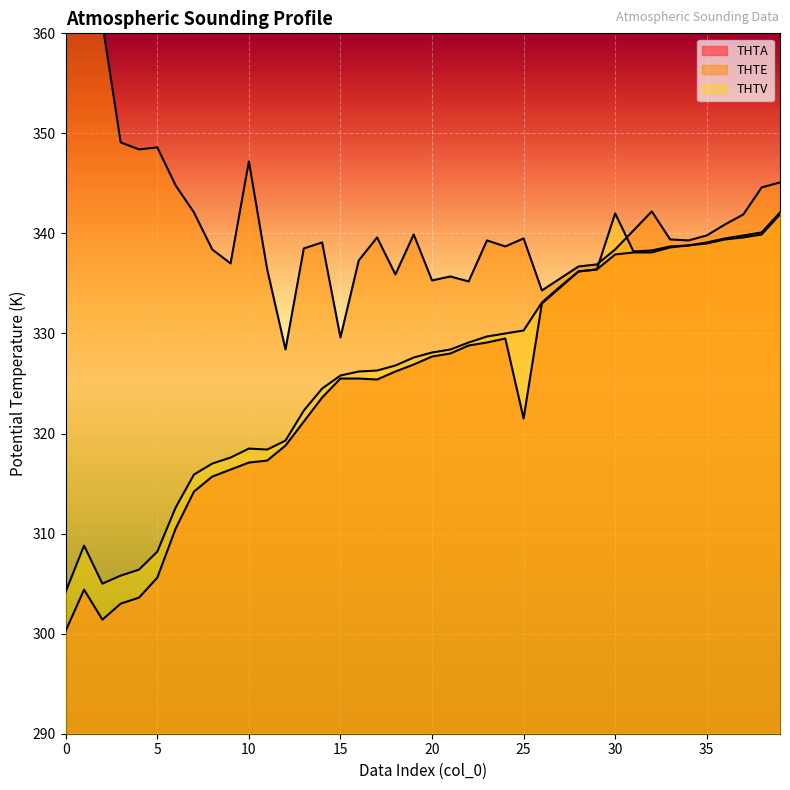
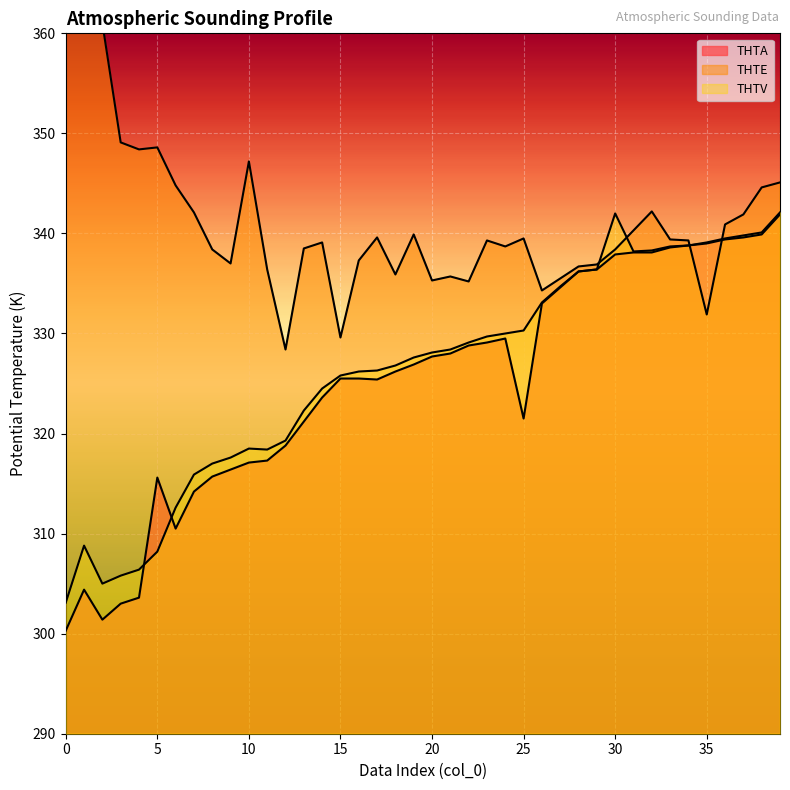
  {
    "THTA": {
      "0": 300.3,
-     "5": 305.6,
+     "5": 315.6,
      "10": 317.1,
      "15": 325.5,
      "20": 327.7,
      "25": 321.5,
      "30": 337.9
    },
    "THTE": {
      "5": 348.6,
      "10": 347.2,
      "15": 329.6,
      "20": 335.3,
      "25": 339.5,
      "30": 338.4,
-     "35": 339.8
+     "35": 331.9
    },
    "THTV": {
-     "0": 304.2,
+     "0": 303.1,
      "5": 308.2,
      "10": 318.5,
      "15": 325.8,
      "20": 328.1,
      "25": 330.3,
      "30": 342.0
    }
  }
